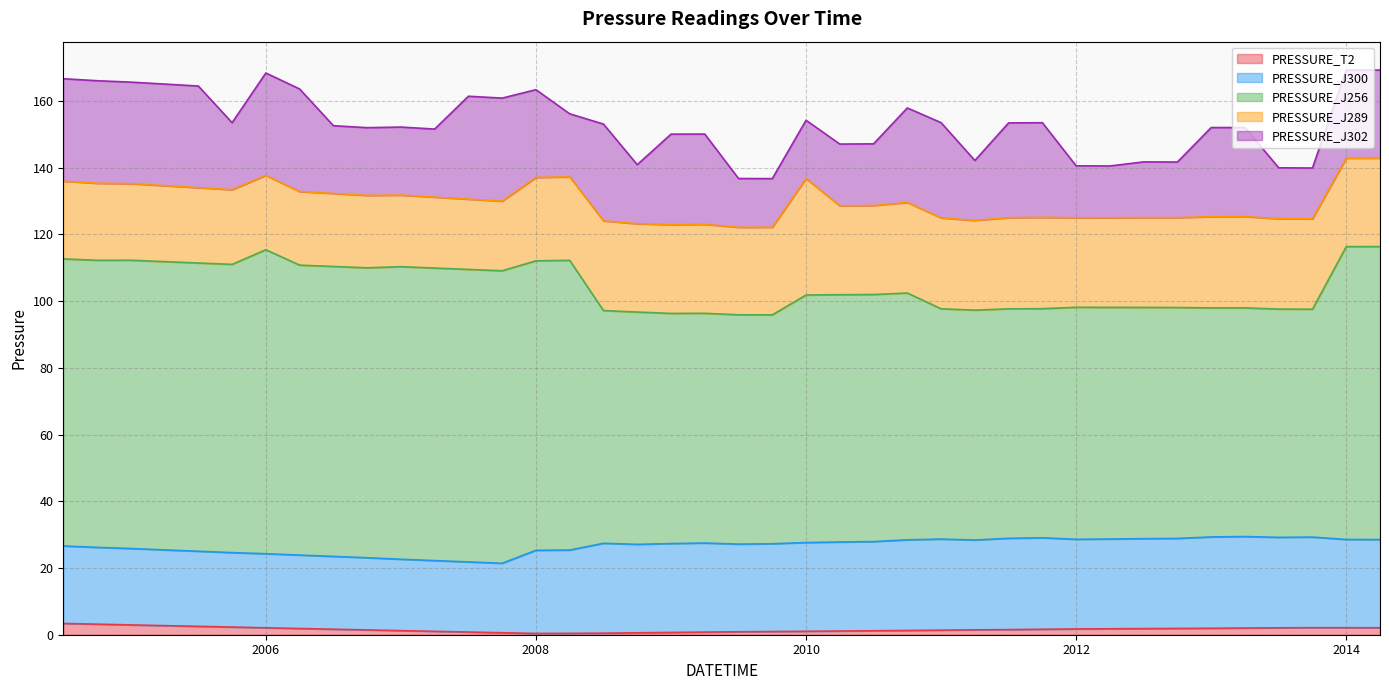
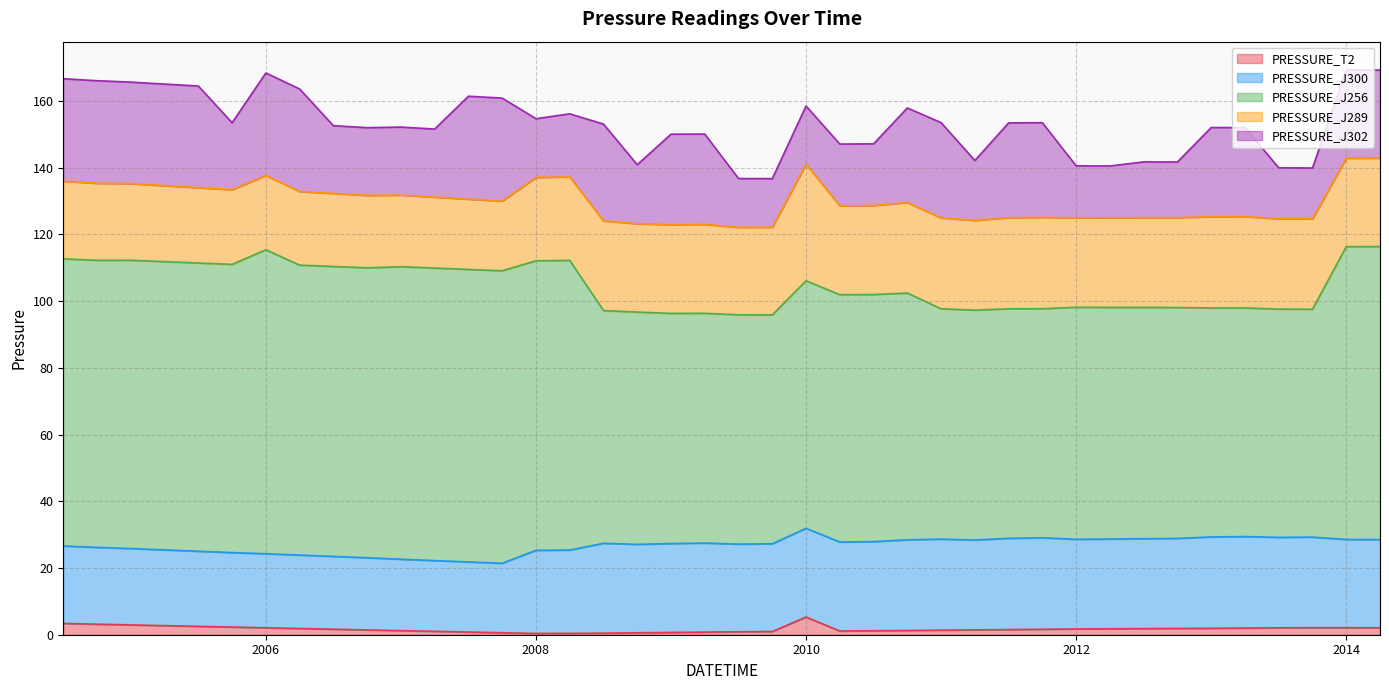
  {
    "PRESSURE_T2": {
      "2006": 2,
      "2008": 0,
-     "2010": 1,
+     "2010": 5,
      "2012": 2,
      "2014": 2
    },
    "PRESSURE_J300": {
      "2006": 22,
      "2008": 25,
      "2010": 27,
      "2012": 27,
      "2014": 26
    },
    "PRESSURE_J256": {
      "2006": 91,
      "2008": 87,
      "2010": 74,
      "2012": 70,
      "2014": 88
    },
    "PRESSURE_J289": {
      "2006": 22,
      "2008": 25,
      "2010": 35,
      "2012": 27,
      "2014": 27
    },
    "PRESSURE_J302": {
      "2006": 31,
-     "2008": 26,
+     "2008": 18,
      "2010": 17,
      "2012": 16
    }
  }
